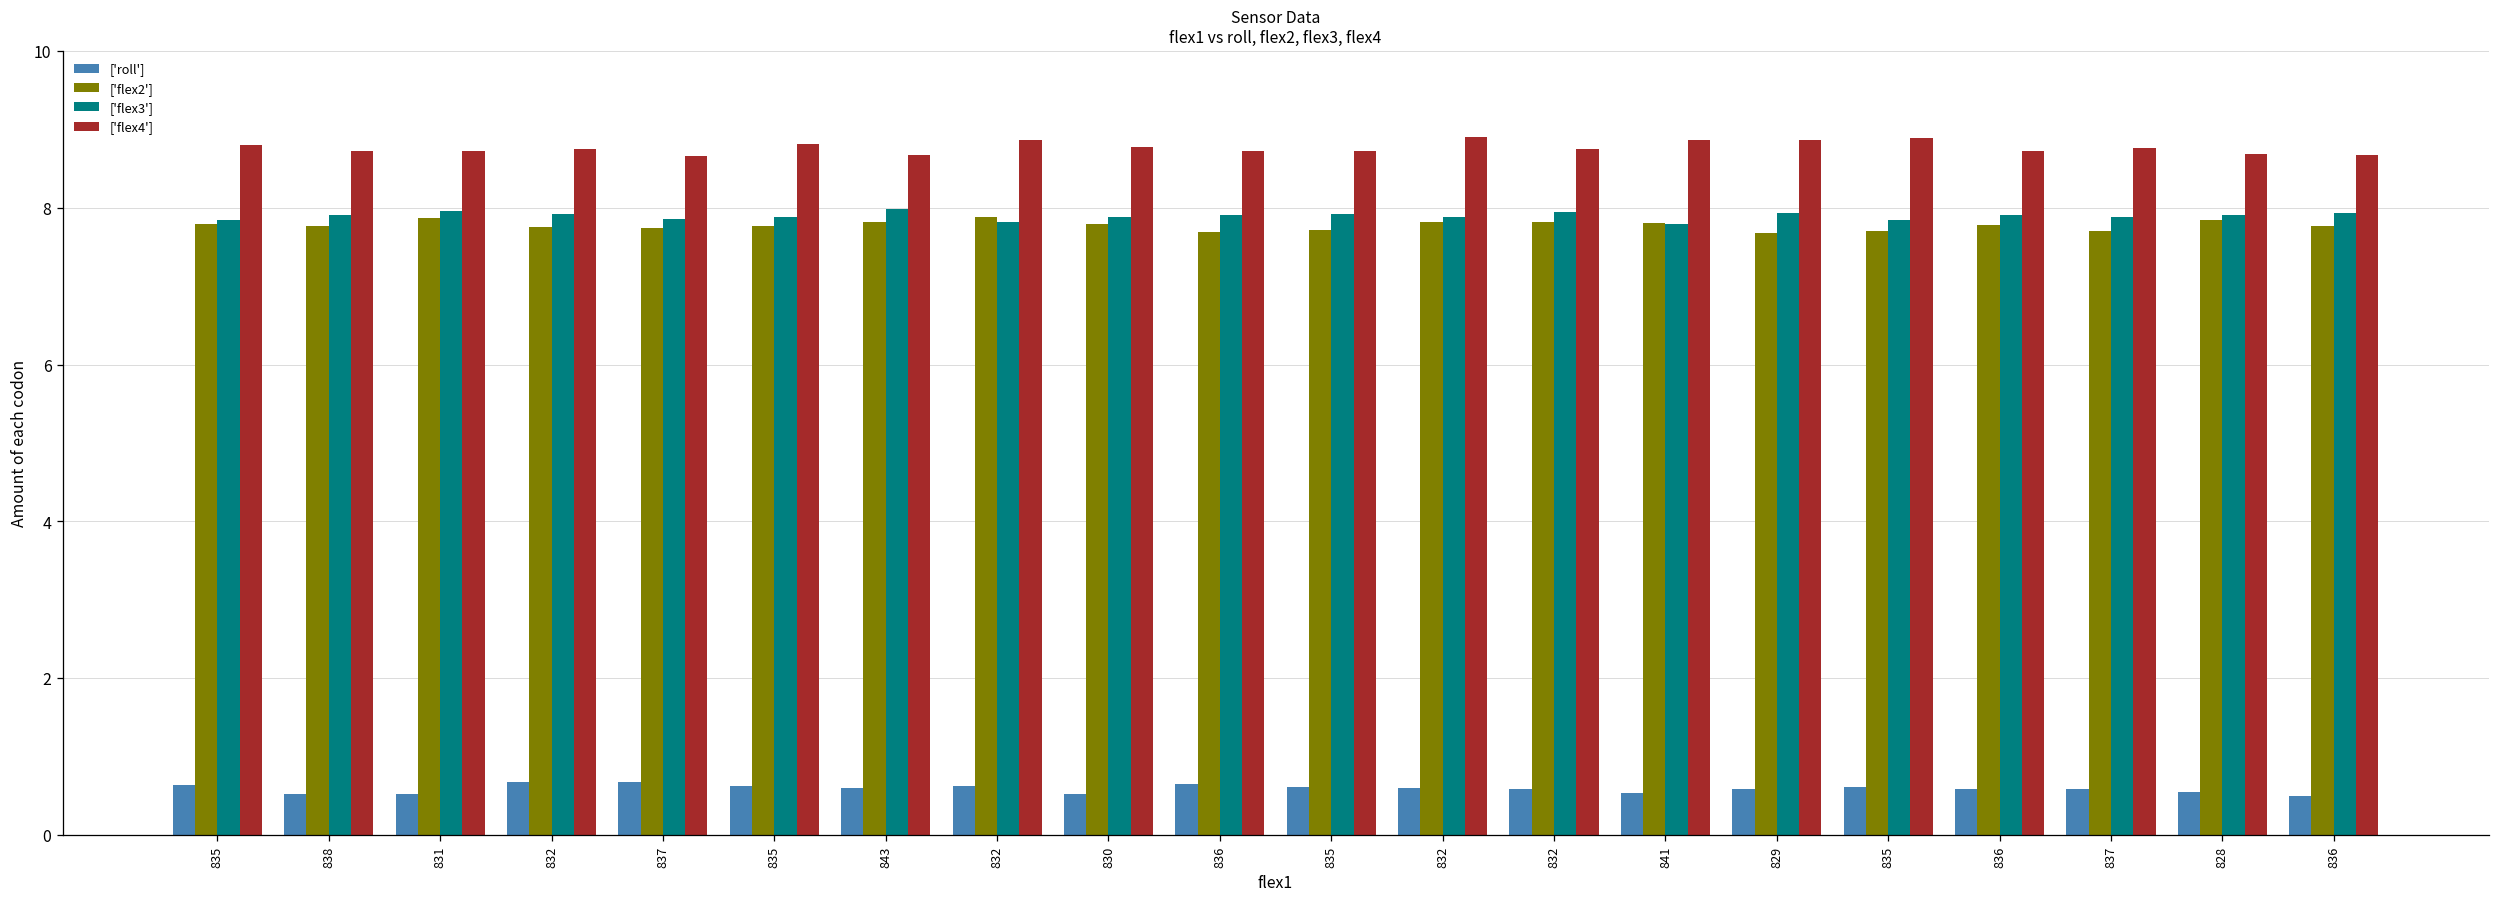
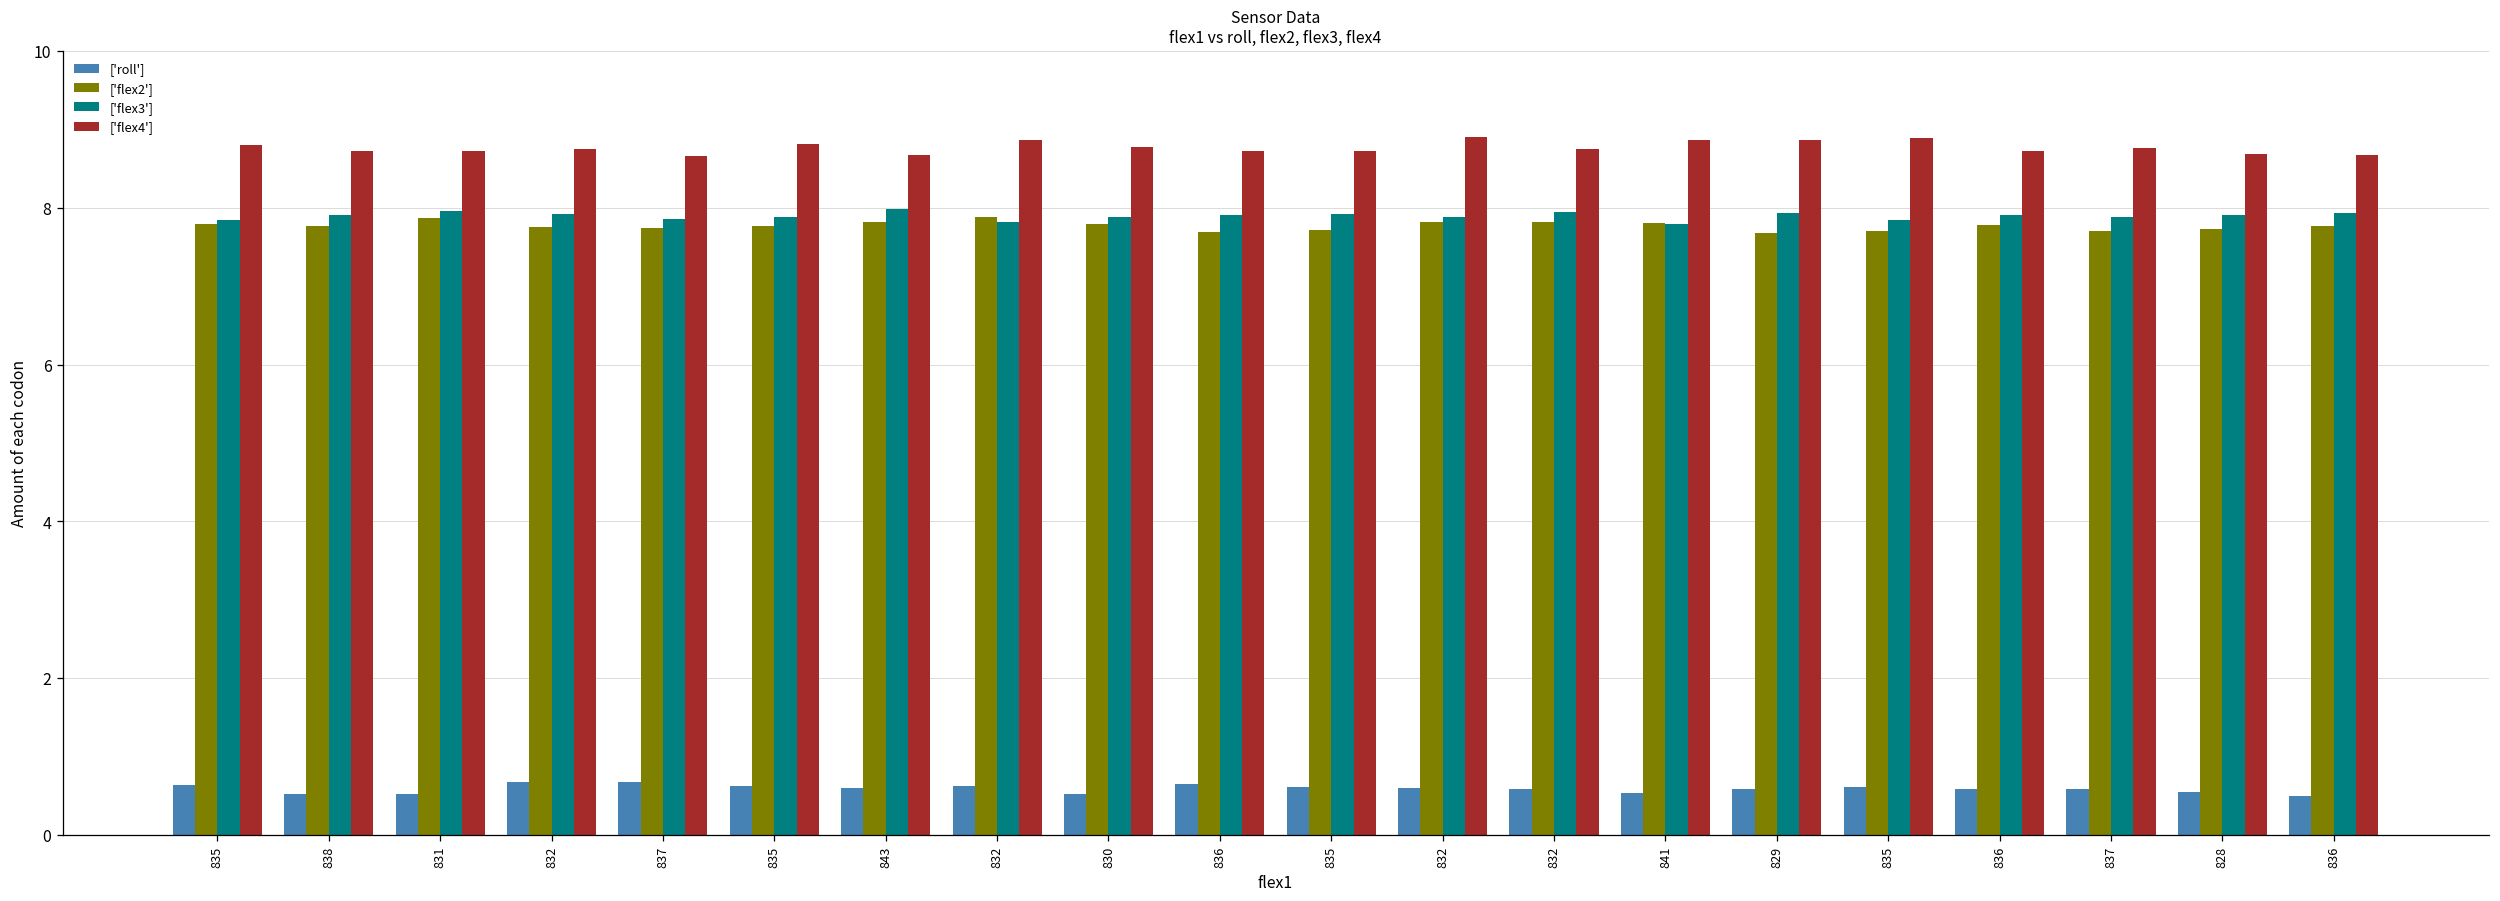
  {
    "['roll']": {
      "838": 0.5,
      "831": 0.5,
      "843": 0.6,
      "830": 0.5,
      "841": 0.5,
      "829": 0.6,
      "828": 0.5
    },
    "['flex2']": {
      "838": 7.8,
      "831": 7.9,
      "843": 7.8,
      "830": 7.8,
      "841": 7.8,
      "829": 7.7,
-     "828": 7.9
+     "828": 7.7
    },
    "['flex3']": {
      "838": 7.9,
      "831": 8.0,
      "843": 8.0,
      "830": 7.9,
      "841": 7.8,
      "829": 7.9,
      "828": 7.9
    },
    "['flex4']": {
      "838": 8.7,
      "831": 8.7,
      "843": 8.7,
      "830": 8.8,
      "841": 8.9,
      "829": 8.9,
      "828": 8.7
    }
  }
